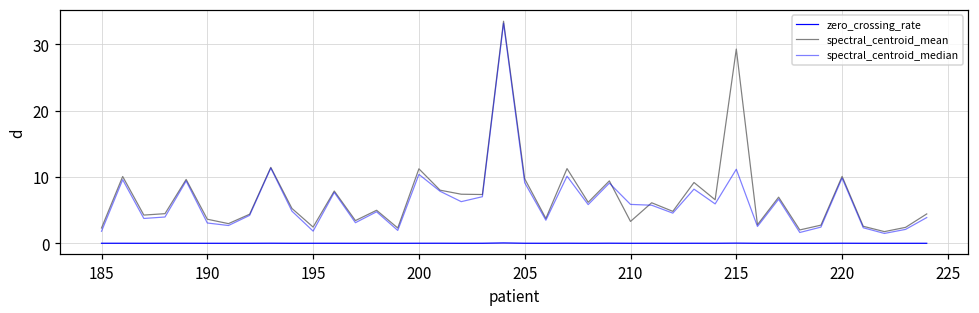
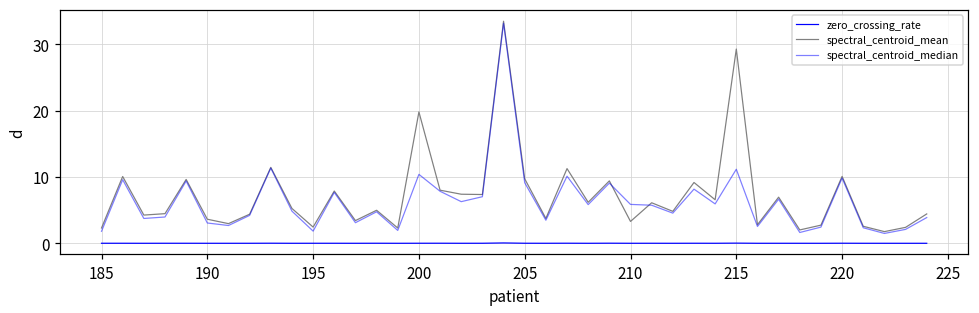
  {
    "spectral_centroid_mean": {
      "185": 2,
      "190": 4,
      "195": 2,
-     "200": 11,
+     "200": 20,
      "205": 10,
      "210": 3,
      "215": 29
    }
  }
